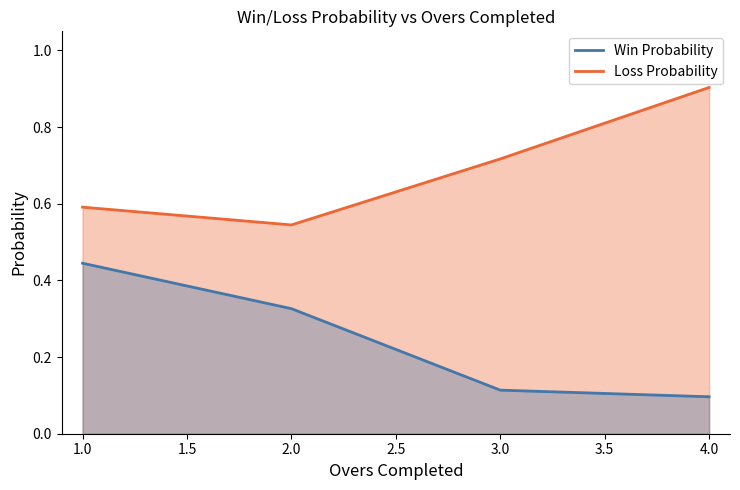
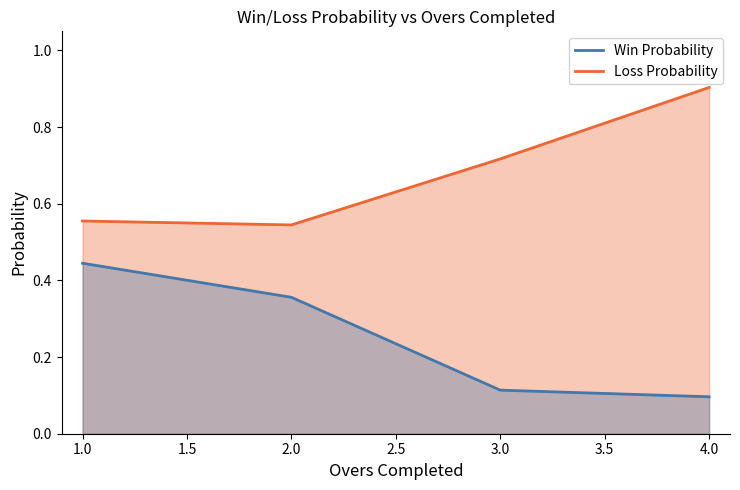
  {
    "Win Probability": {
      "1.0": 0.44,
-     "2.0": 0.33,
+     "2.0": 0.36,
      "3.0": 0.11,
      "4.0": 0.10
    },
    "Loss Probability": {
-     "1.0": 0.59,
+     "1.0": 0.56,
      "2.0": 0.54,
      "3.0": 0.72,
      "4.0": 0.90
    }
  }
